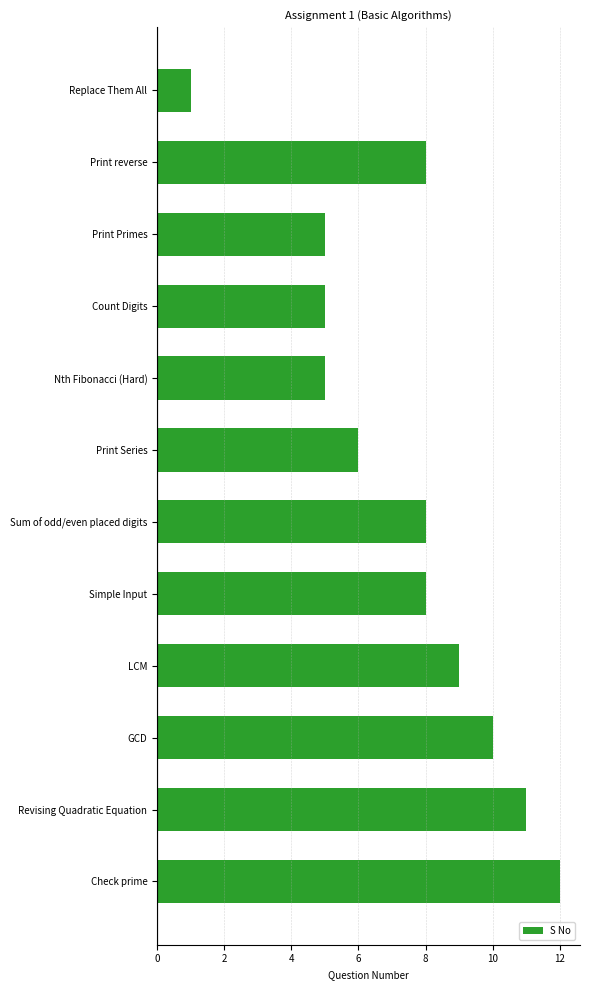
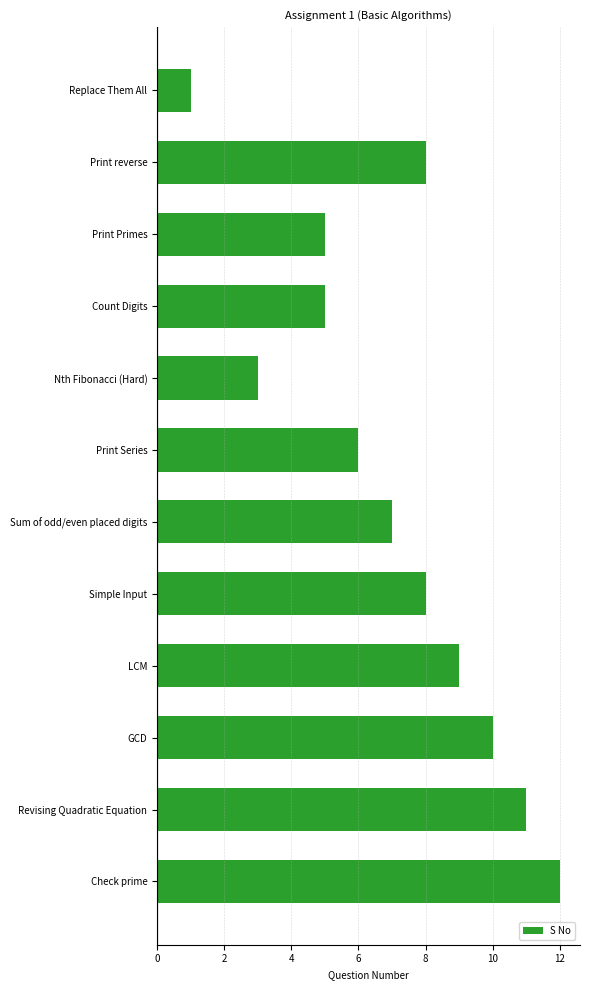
  {
    "Replace Them All": 1,
    "Print reverse": 8,
    "Print Primes": 5,
    "Count Digits": 5,
-   "Nth Fibonacci (Hard)": 5,
+   "Nth Fibonacci (Hard)": 3,
    "Print Series": 6,
-   "Sum of odd/even placed digits": 8,
+   "Sum of odd/even placed digits": 7,
    "Simple Input": 8,
    "LCM": 9,
    "GCD": 10,
    "Revising Quadratic Equation": 11,
    "Check prime": 12
  }
